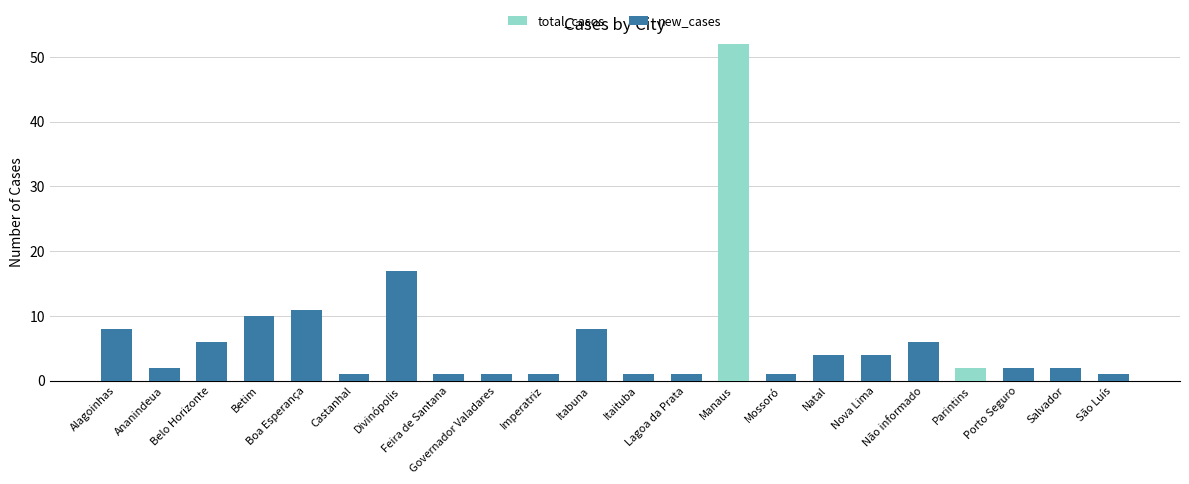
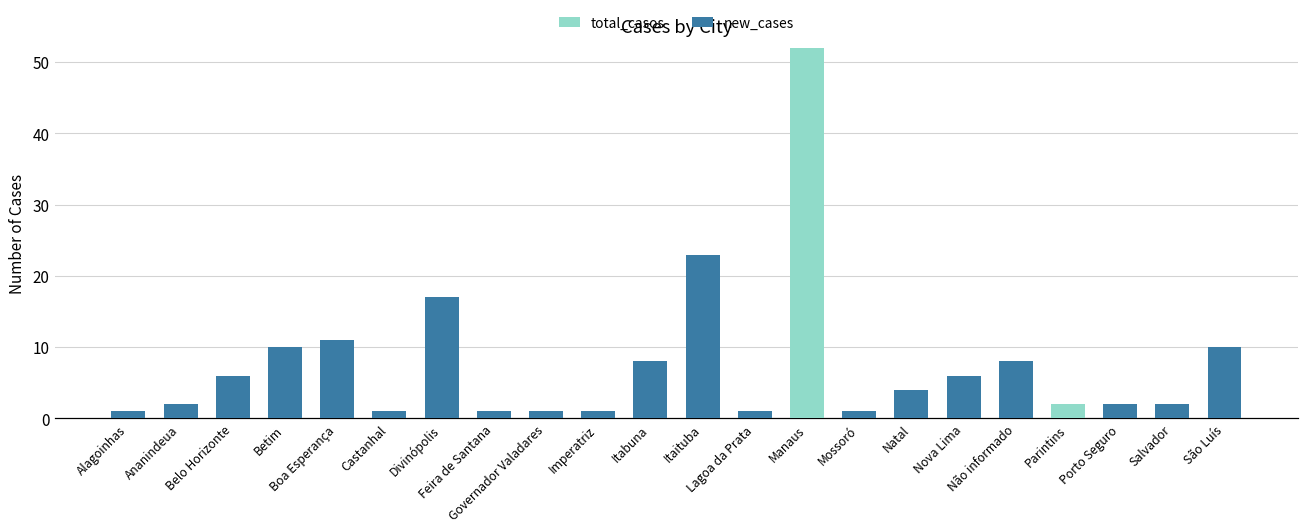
  {
    "total_casos": {
      "Alagoinhas": 0,
      "Ananindeua": 0,
      "Belo Horizonte": 0,
      "Betim": 0,
      "Boa Esperança": 0,
      "Castanhal": 0,
      "Divinópolis": 0,
      "Feira de Santana": 0,
      "Governador Valadares": 0,
      "Imperatriz": 0,
      "Itabuna": 0,
      "Itaituba": 0,
      "Lagoa da Prata": 0,
      "Manaus": 52,
      "Mossoró": 0,
      "Natal": 0,
      "Nova Lima": 0,
      "Não informado": 0,
      "Parintins": 2,
      "Porto Seguro": 0,
      "Salvador": 0,
      "São Luís": 0
    },
    "new_cases": {
-     "Alagoinhas": 8,
-     "Itaituba": 1,
-     "Nova Lima": 4,
-     "Não informado": 6,
-     "São Luís": 1
+     "Alagoinhas": 1,
+     "Itaituba": 23,
+     "Nova Lima": 6,
+     "Não informado": 8,
+     "São Luís": 10
    }
  }
